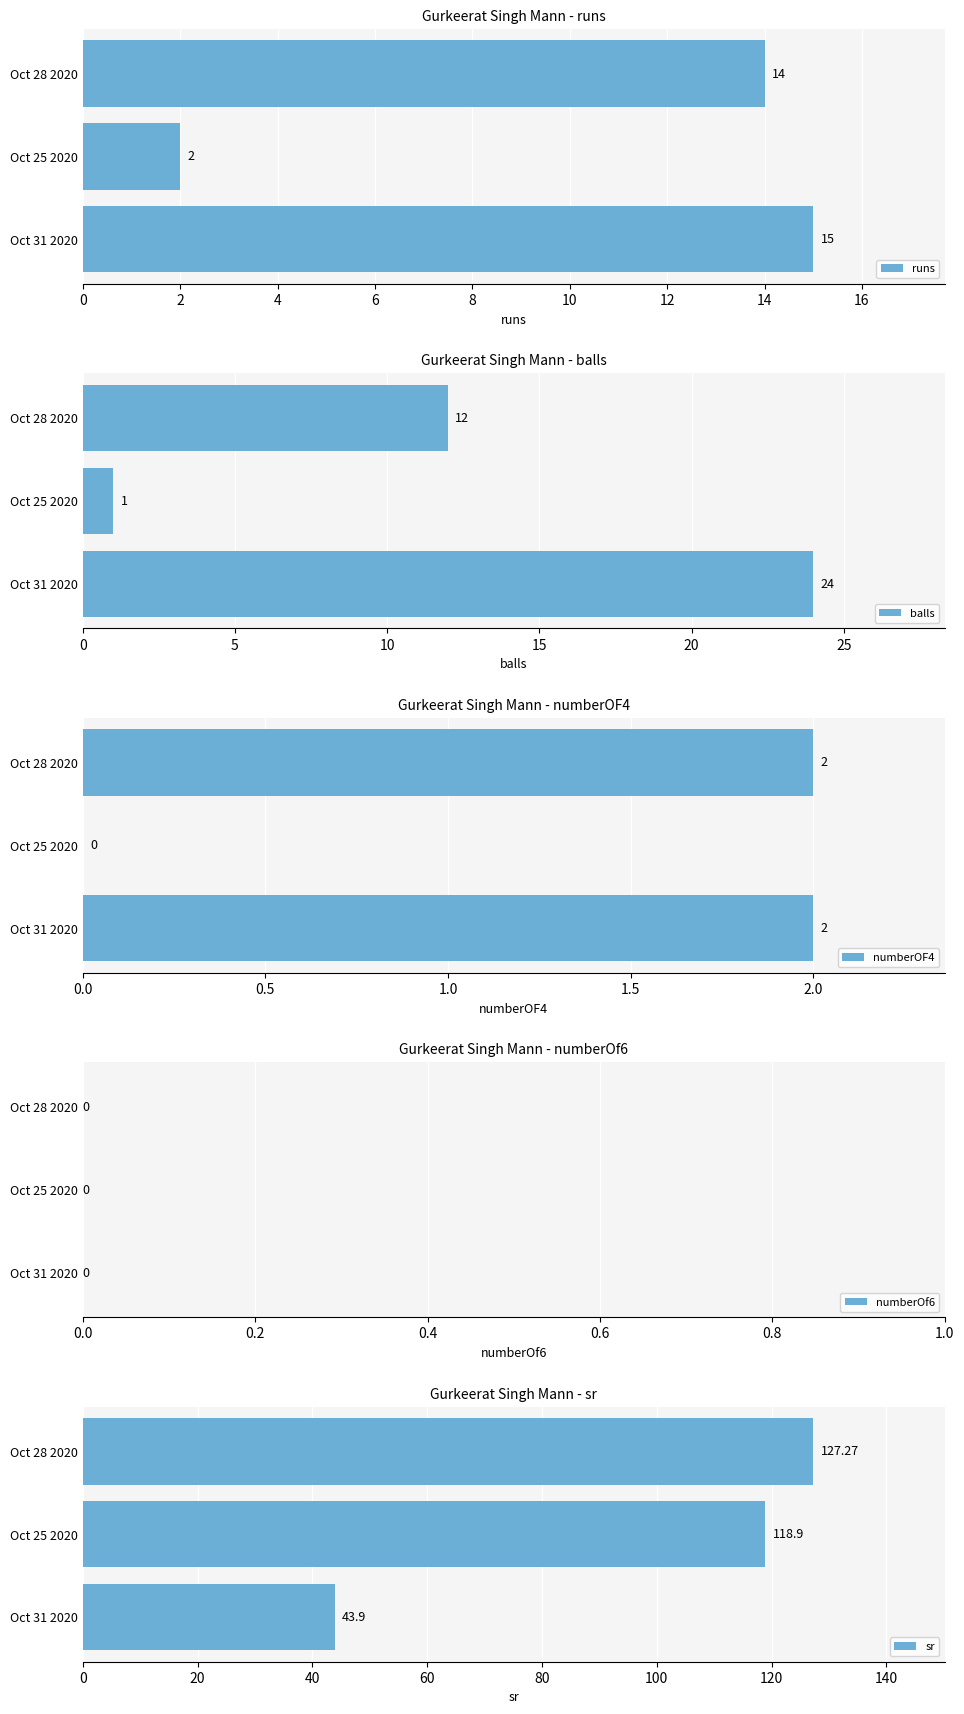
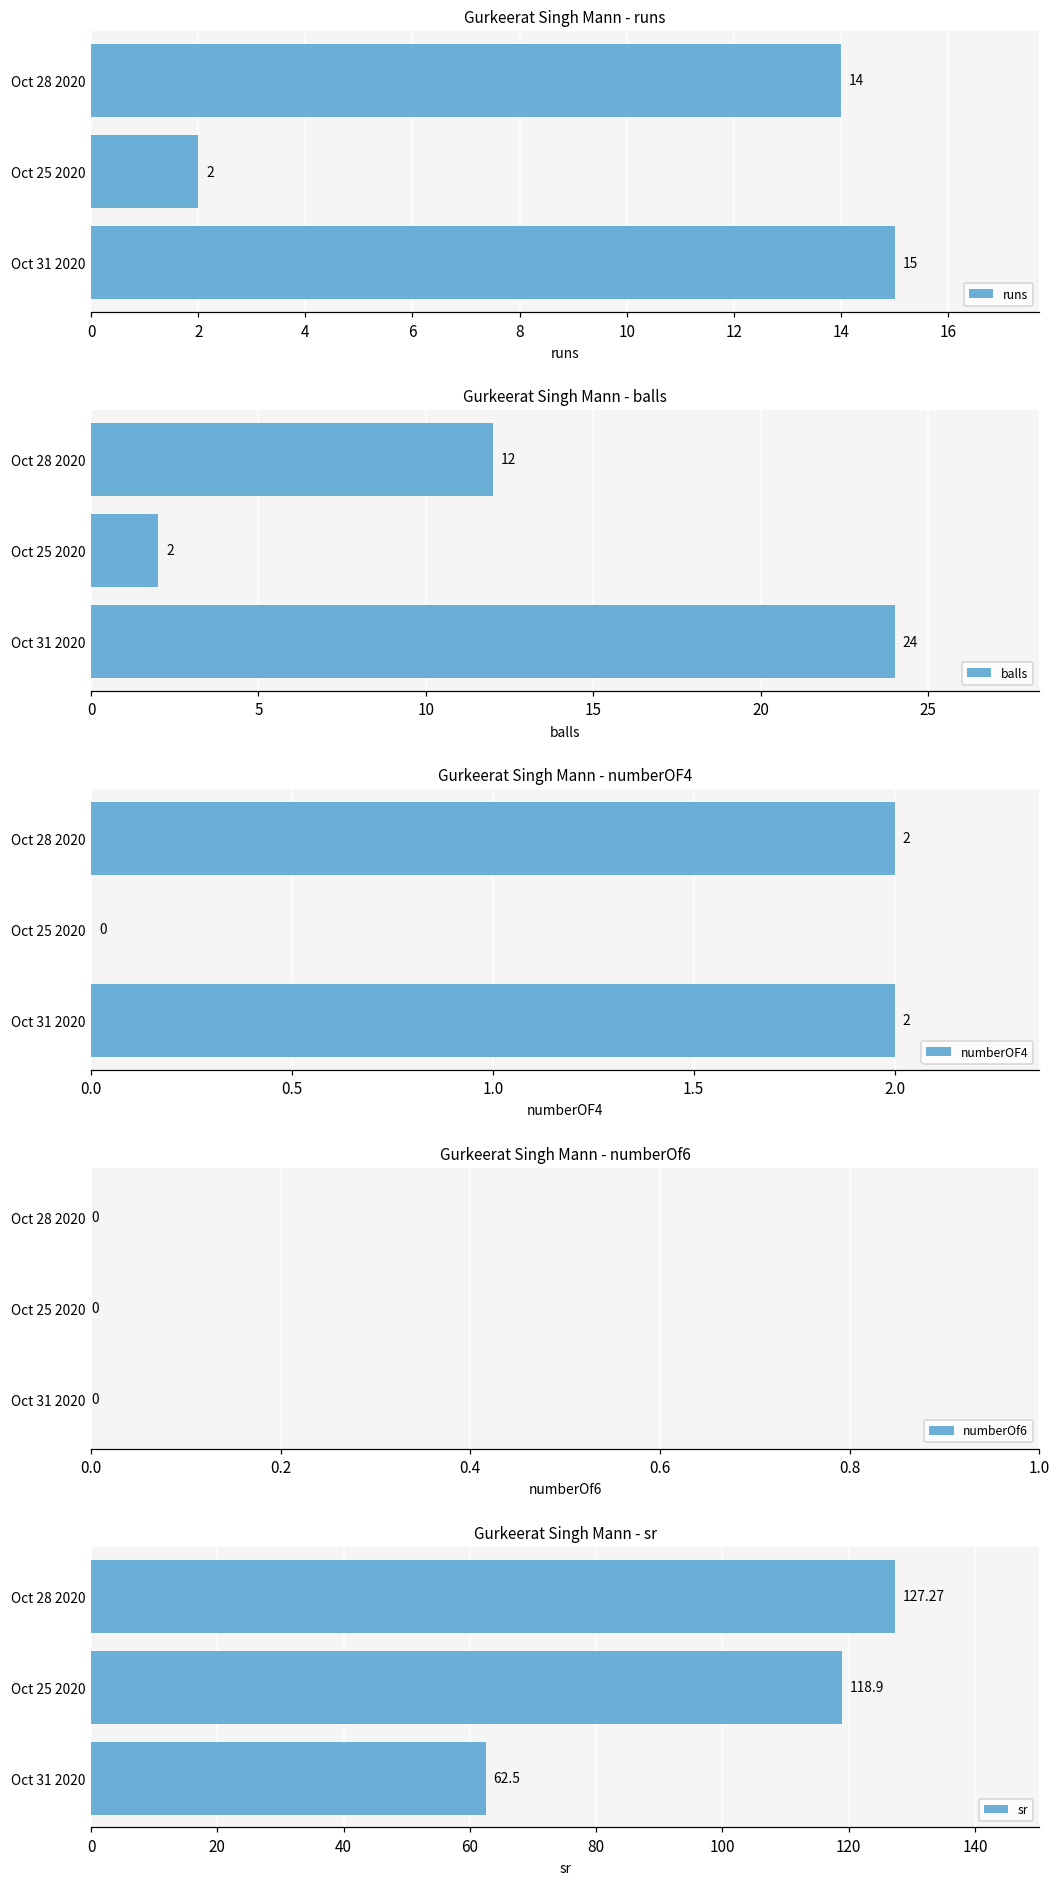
  {
    "Gurkeerat Singh Mann - runs": {
      "Oct 28 2020": 14,
      "Oct 25 2020": 2,
      "Oct 31 2020": 15
    },
    "Gurkeerat Singh Mann - balls": {
      "Oct 28 2020": 12,
-     "Oct 25 2020": 1,
+     "Oct 25 2020": 2,
      "Oct 31 2020": 24
    },
    "Gurkeerat Singh Mann - numberOF4": {
      "Oct 28 2020": 2,
      "Oct 25 2020": 0,
      "Oct 31 2020": 2
    },
    "Gurkeerat Singh Mann - numberOf6": {
      "Oct 28 2020": 0,
      "Oct 25 2020": 0,
      "Oct 31 2020": 0
    },
    "Gurkeerat Singh Mann - sr": {
      "Oct 28 2020": 127.27,
      "Oct 25 2020": 118.9,
-     "Oct 31 2020": 43.9
+     "Oct 31 2020": 62.5
    }
  }
